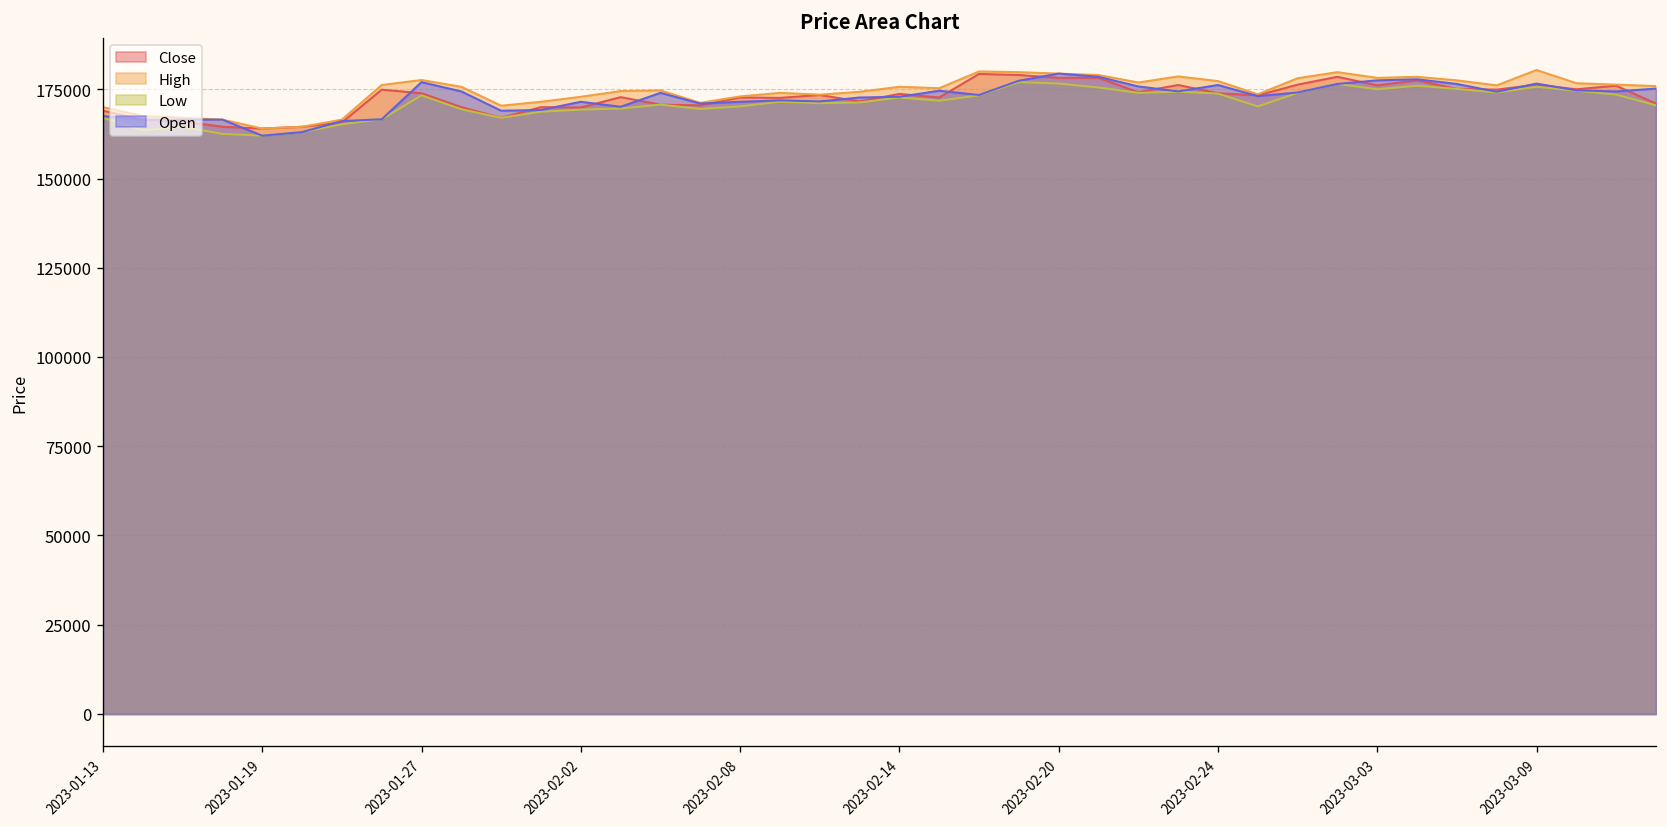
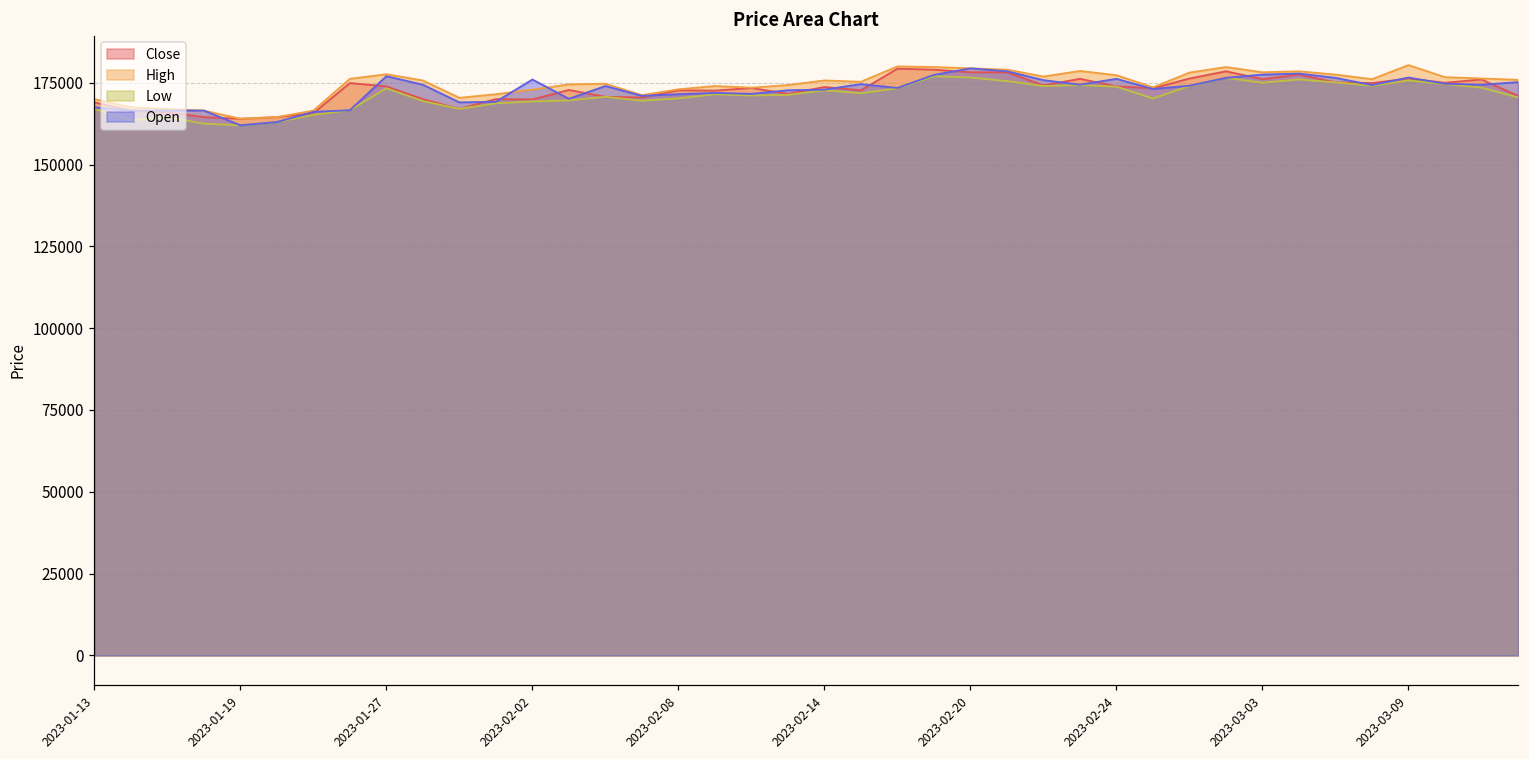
  {
    "Open": {
-     "2023-02-02": 172000,
+     "2023-02-02": 176000,
      "2023-02-08": 172000,
      "2023-02-24": 176000
    }
  }
